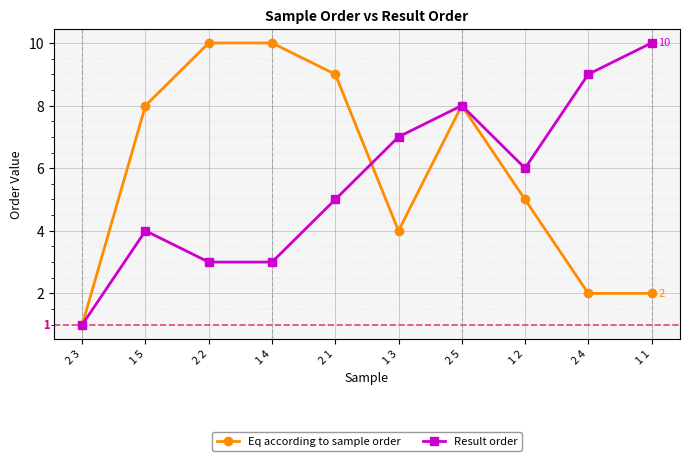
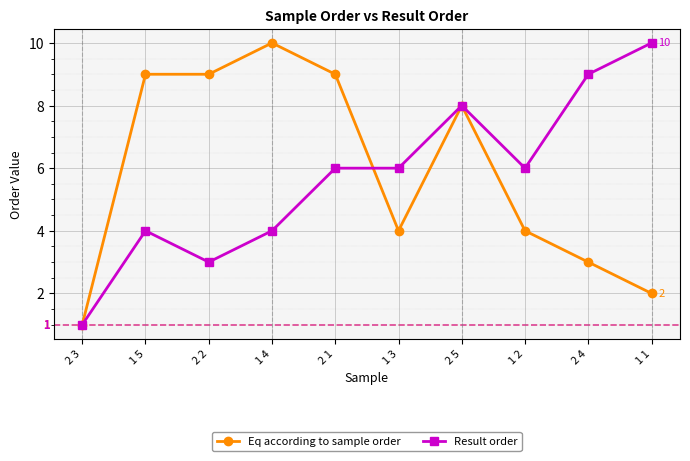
  {
    "Eq according to sample order": {
-     "1 5": 8,
-     "2 2": 10,
+     "1 5": 9,
+     "2 2": 9,
      "1 4": 10,
      "2 1": 9,
      "1 3": 4,
-     "1 2": 5,
-     "2 4": 2
+     "1 2": 4,
+     "2 4": 3
    },
    "Result order": {
      "1 5": 4,
      "2 2": 3,
-     "1 4": 3,
-     "2 1": 5,
-     "1 3": 7,
+     "1 4": 4,
+     "2 1": 6,
+     "1 3": 6,
      "1 2": 6,
      "2 4": 9
    }
  }
